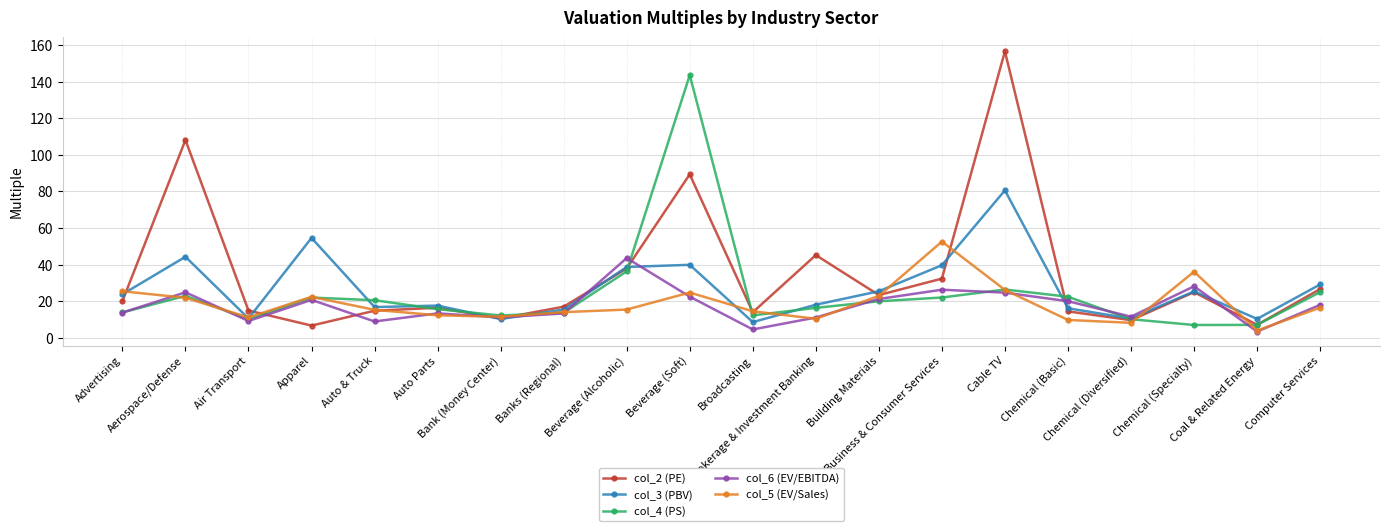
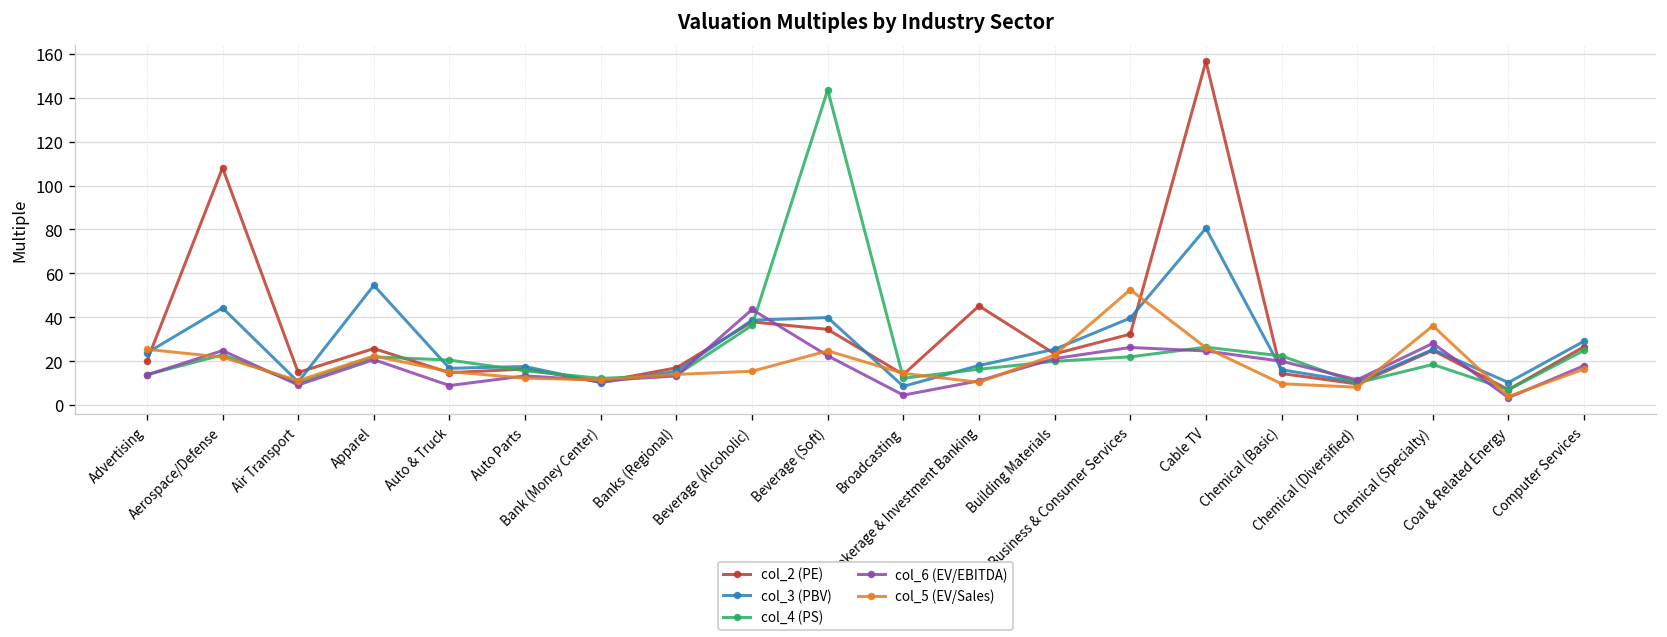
  {
    "col_2 (PE)": {
      "Advertising": 20,
      "Aerospace/Defense": 108,
      "Air Transport": 15,
-     "Apparel": 7,
+     "Apparel": 26,
      "Banks (Regional)": 17,
-     "Beverage (Soft)": 89,
+     "Beverage (Soft)": 34,
      "Brokerage & Investment Banking": 45,
      "Business & Consumer Services": 32,
      "Cable TV": 157,
      "Chemical (Basic)": 14,
      "Computer Services": 27
    },
    "col_3 (PBV)": {
      "Advertising": 24,
      "Aerospace/Defense": 44,
      "Apparel": 55,
      "Auto & Truck": 17,
      "Banks (Regional)": 15,
      "Beverage (Soft)": 40,
      "Broadcasting": 9,
      "Brokerage & Investment Banking": 18,
      "Building Materials": 25,
      "Business & Consumer Services": 40,
      "Cable TV": 81,
      "Chemical (Basic)": 16,
      "Coal & Related Energy": 10,
      "Computer Services": 29
    },
    "col_4 (PS)": {
      "Auto & Truck": 21,
      "Beverage (Alcoholic)": 36,
      "Beverage (Soft)": 144,
      "Broadcasting": 12,
      "Brokerage & Investment Banking": 16,
      "Business & Consumer Services": 22,
      "Chemical (Basic)": 22,
-     "Chemical (Specialty)": 7,
+     "Chemical (Specialty)": 19,
      "Computer Services": 25
    },
    "col_6 (EV/EBITDA)": {
      "Aerospace/Defense": 25,
      "Auto & Truck": 9,
      "Beverage (Alcoholic)": 44,
      "Beverage (Soft)": 22,
      "Broadcasting": 5,
      "Business & Consumer Services": 26,
      "Cable TV": 25,
      "Chemical (Basic)": 20,
      "Chemical (Specialty)": 28,
      "Computer Services": 18
    },
    "col_5 (EV/Sales)": {
      "Advertising": 25,
      "Beverage (Alcoholic)": 15,
      "Beverage (Soft)": 25,
      "Business & Consumer Services": 53,
      "Chemical (Basic)": 10,
      "Chemical (Diversified)": 8,
      "Chemical (Specialty)": 36,
      "Computer Services": 16
    }
  }
